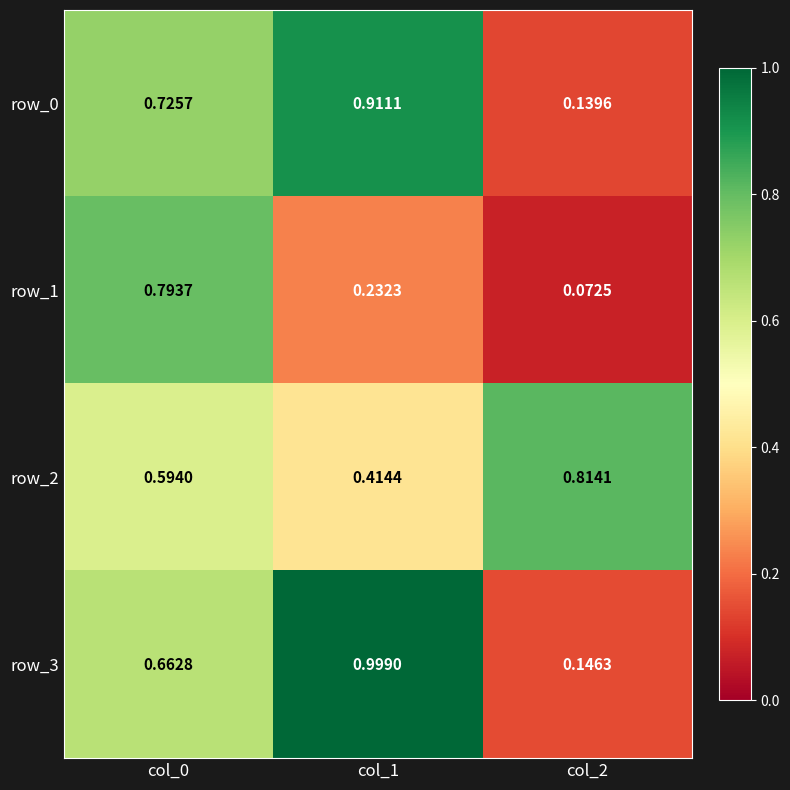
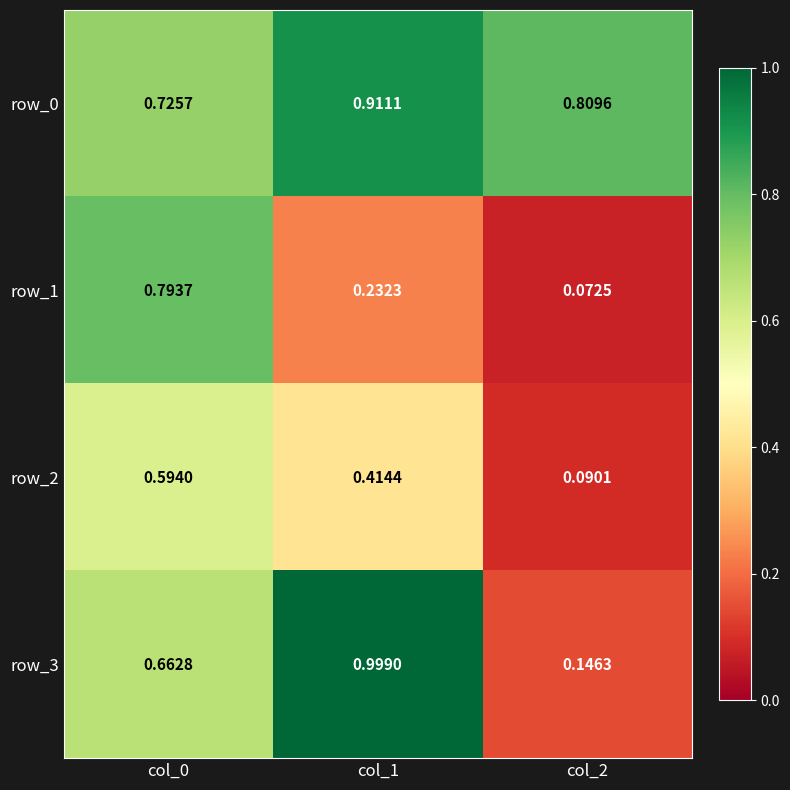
  {
    "row_0": {
      "col_0": 0.7257,
      "col_1": 0.9111,
-     "col_2": 0.1396
+     "col_2": 0.8096
    },
    "row_1": {
      "col_0": 0.7937,
      "col_1": 0.2323,
      "col_2": 0.0725
    },
    "row_2": {
      "col_0": 0.5940,
      "col_1": 0.4144,
-     "col_2": 0.8141
+     "col_2": 0.0901
    },
    "row_3": {
      "col_0": 0.6628,
      "col_1": 0.9990,
      "col_2": 0.1463
    }
  }
